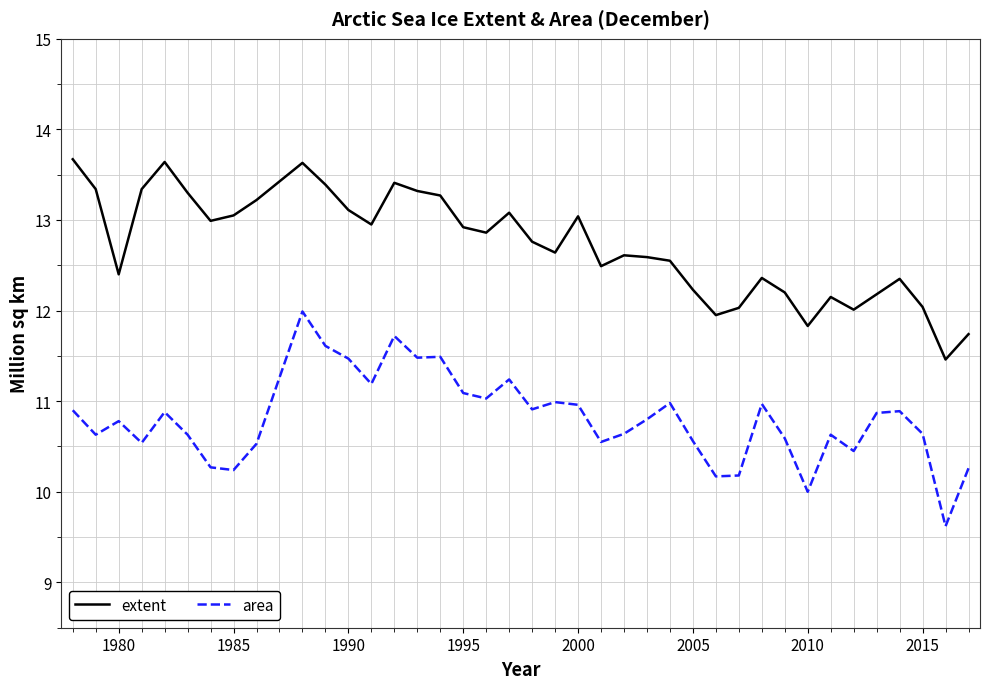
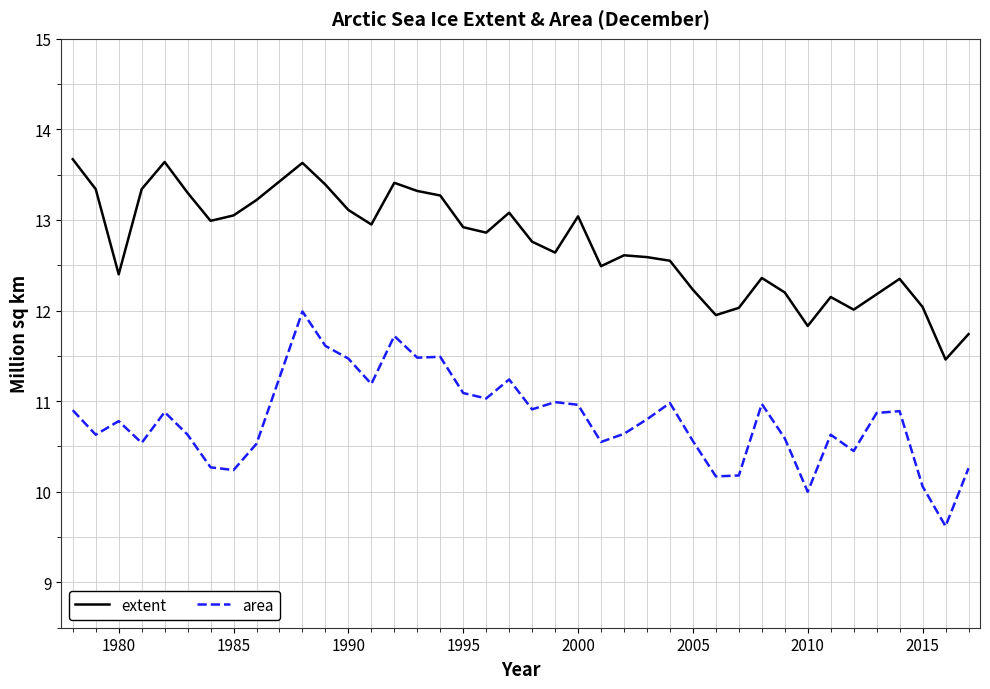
  {
    "extent": {
      "1980": 12.4,
      "1985": 13.1,
      "1990": 13.1,
      "1995": 12.9,
      "2000": 13.0,
      "2005": 12.2,
      "2010": 11.8,
      "2015": 12.0
    },
    "area": {
      "1980": 10.8,
      "1985": 10.2,
      "1990": 11.5,
      "1995": 11.1,
      "2000": 11.0,
      "2005": 10.6,
      "2010": 10.0,
-     "2015": 10.6
+     "2015": 10.1
    }
  }
